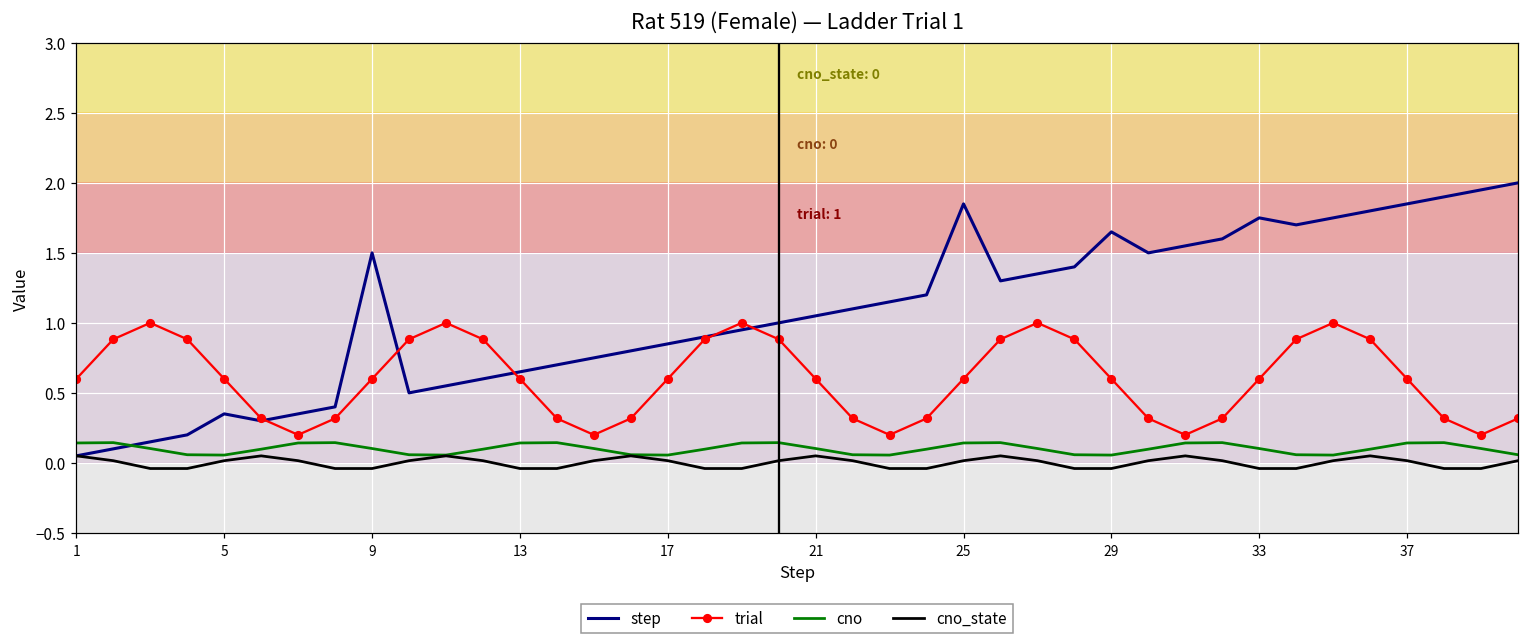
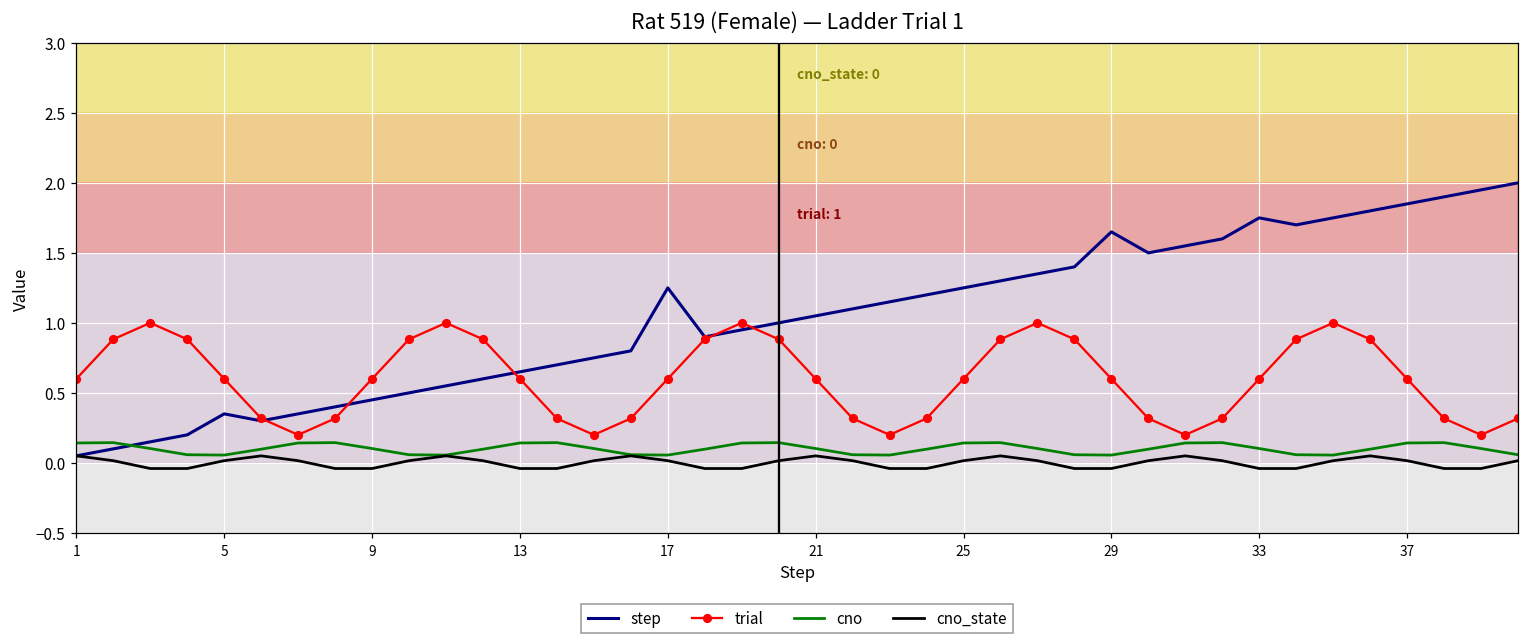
  {
    "step": {
      "5": 0.35,
-     "9": 1.50,
+     "9": 0.45,
      "13": 0.65,
-     "17": 0.85,
+     "17": 1.25,
      "21": 1.05,
-     "25": 1.85,
+     "25": 1.25,
      "29": 1.65,
      "33": 1.75,
      "37": 1.85
    },
    "trial": {
      "1": 0.60,
      "5": 0.60,
      "9": 0.60,
      "13": 0.60,
      "17": 0.60,
      "21": 0.60,
      "25": 0.60,
      "29": 0.60,
      "33": 0.60,
      "37": 0.60
    },
    "cno": {
      "1": 0.14,
      "5": 0.06,
      "9": 0.10,
      "13": 0.14,
      "17": 0.06,
      "21": 0.10,
      "25": 0.14,
      "29": 0.06,
      "33": 0.10,
      "37": 0.14
    },
    "cno_state": {
      "5": 0.02,
      "9": -0.04,
      "13": -0.04,
      "17": 0.02,
      "21": 0.05,
      "25": 0.02,
      "29": -0.04,
      "33": -0.04,
      "37": 0.02
    }
  }
